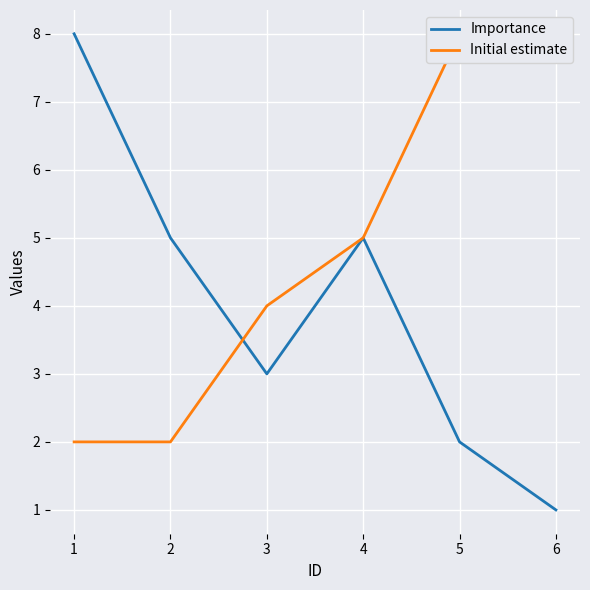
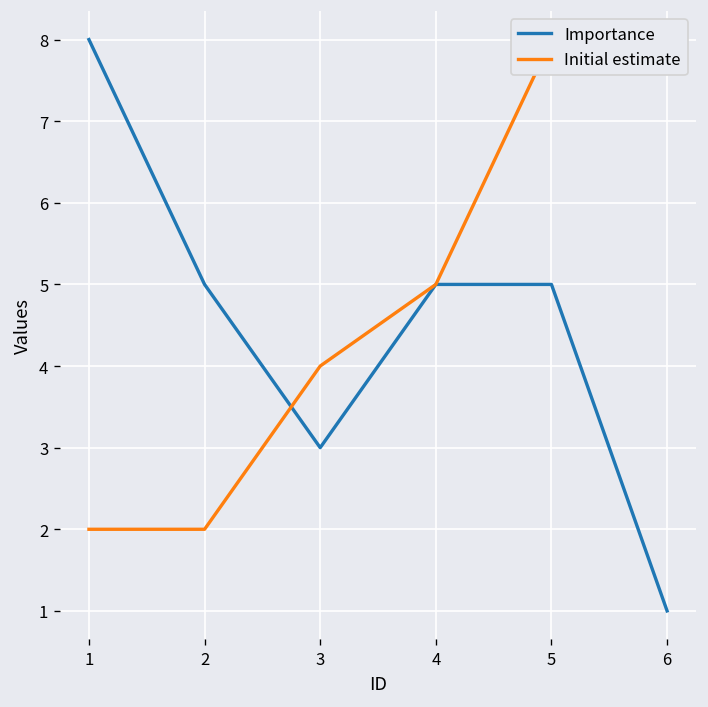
  {
    "Importance": {
      "1": 8,
      "2": 5,
      "3": 3,
-     "5": 2,
+     "5": 5,
      "6": 1
    },
    "Initial estimate": {
      "1": 2,
      "2": 2,
      "3": 4
    }
  }
